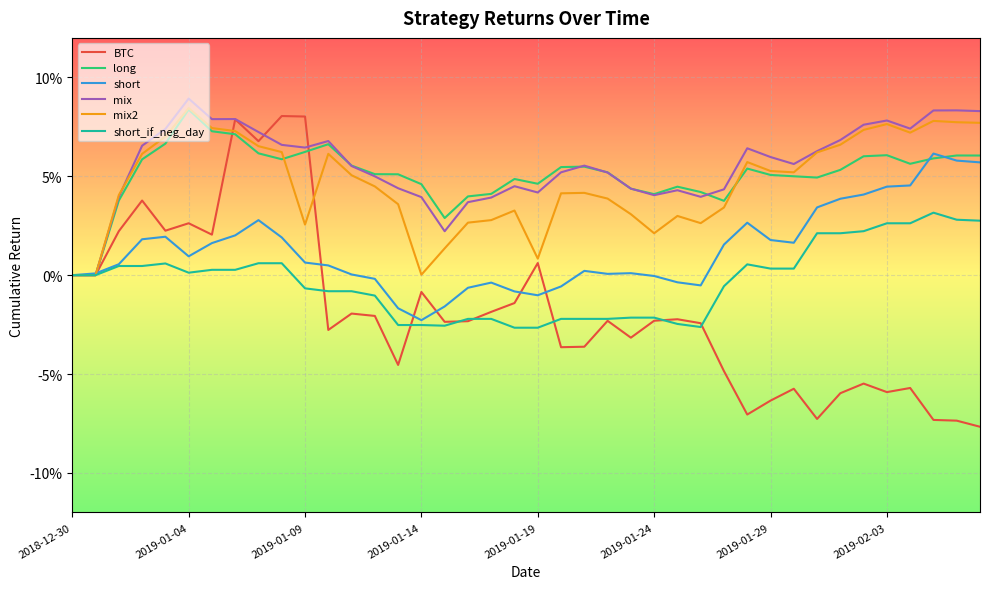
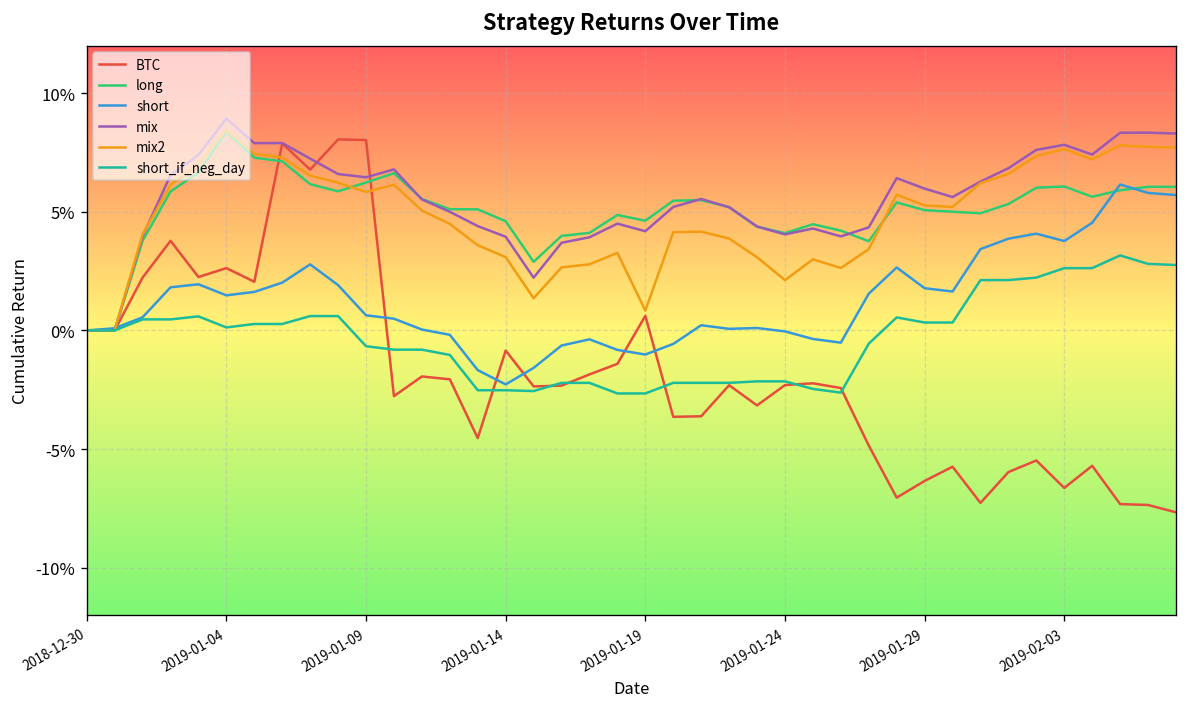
  {
    "BTC": {
      "2019-01-04": "2.6%",
      "2019-01-09": "8.0%",
      "2019-01-14": "-0.9%",
      "2019-01-19": "0.6%",
      "2019-01-24": "-2.3%",
      "2019-01-29": "-6.3%",
-     "2019-02-03": "-5.9%"
+     "2019-02-03": "-6.6%"
    },
    "short": {
-     "2019-01-04": "1.0%",
+     "2019-01-04": "1.5%",
      "2019-01-09": "0.6%",
      "2019-01-14": "-2.3%",
      "2019-01-19": "-1.0%",
      "2019-01-24": "0.0%",
      "2019-01-29": "1.8%",
-     "2019-02-03": "4.5%"
+     "2019-02-03": "3.8%"
    },
    "mix": {
      "2019-01-09": "6.5%",
      "2019-01-14": "3.9%",
      "2019-01-19": "4.2%",
      "2019-01-29": "6.0%",
      "2019-02-03": "7.8%"
    },
    "mix2": {
-     "2019-01-09": "2.6%",
-     "2019-01-14": "0.0%",
+     "2019-01-09": "5.8%",
+     "2019-01-14": "3.1%",
      "2019-01-19": "0.8%",
      "2019-01-24": "2.1%",
      "2019-01-29": "5.3%",
      "2019-02-03": "7.6%"
    }
  }
